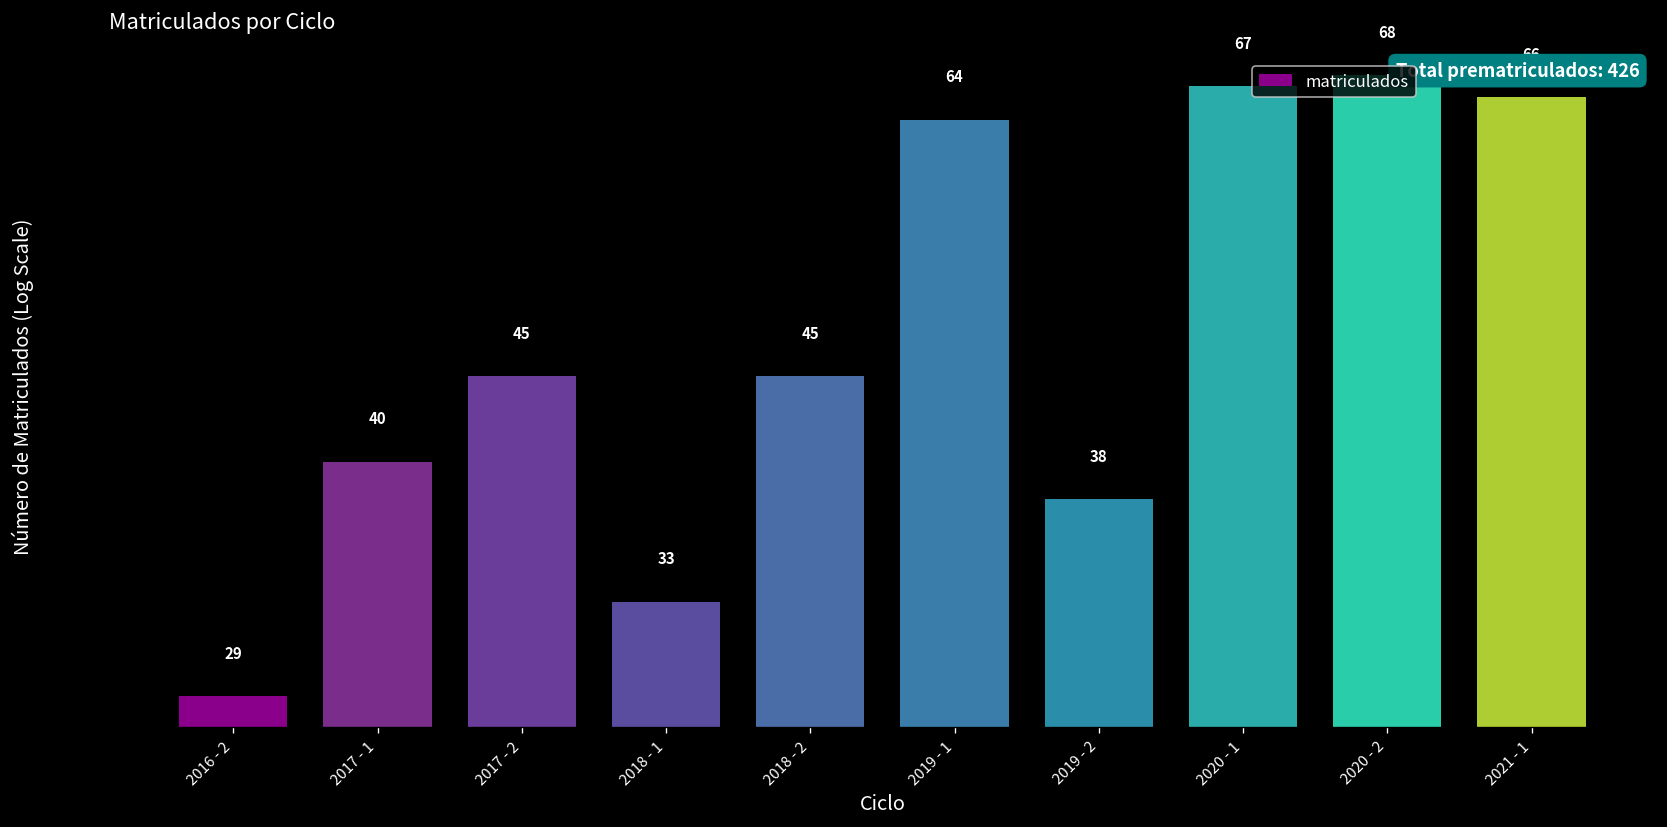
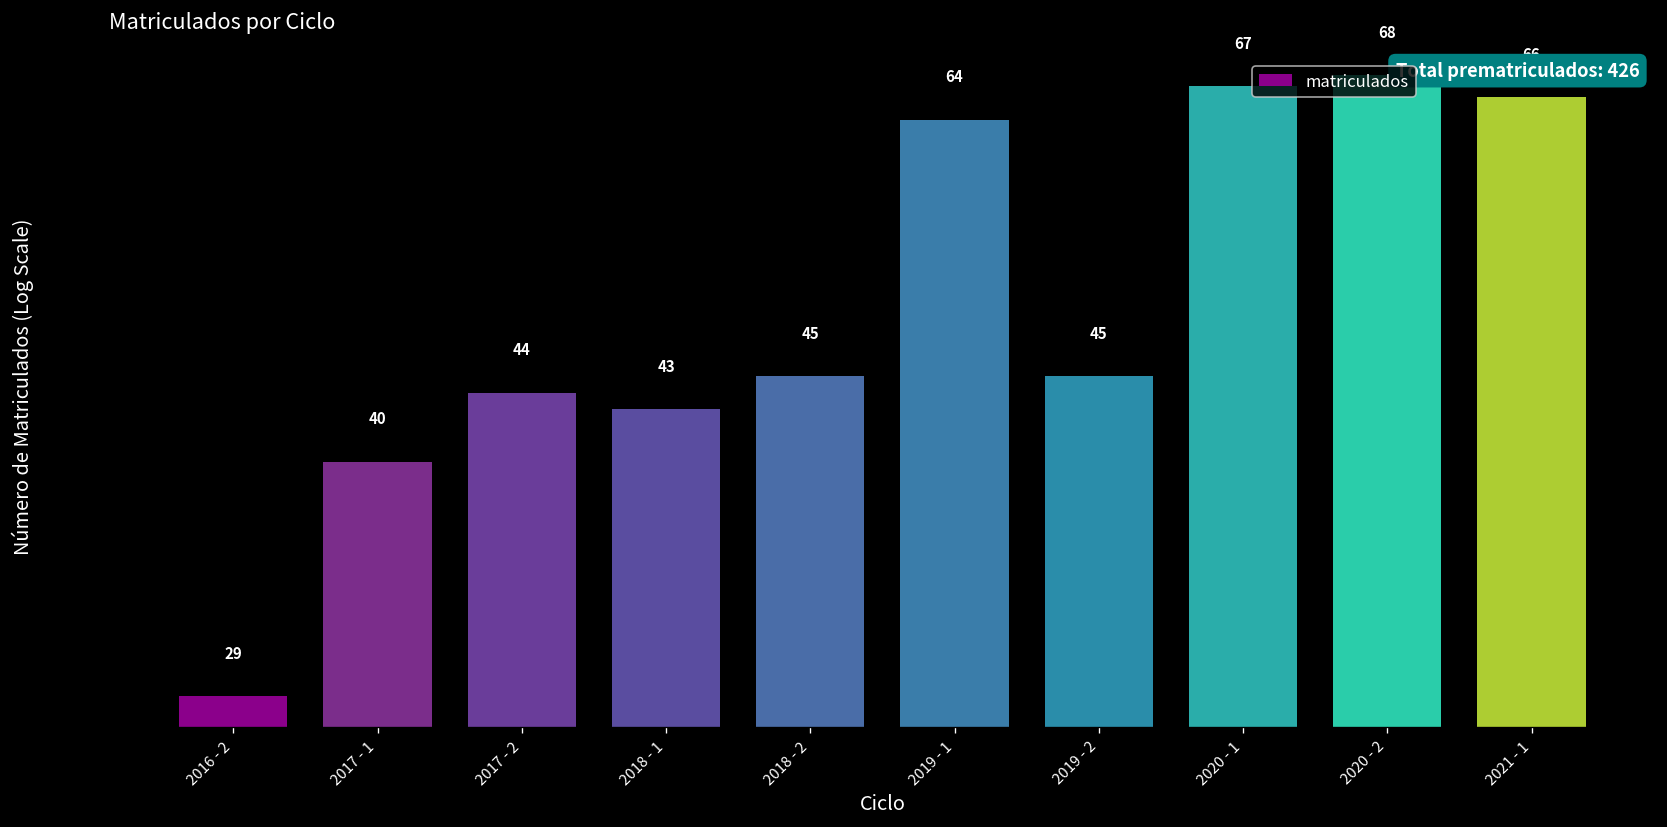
  {
-   "2017 - 2": 45,
-   "2018 - 1": 33,
-   "2019 - 2": 38
+   "2017 - 2": 44,
+   "2018 - 1": 43,
+   "2019 - 2": 45
  }
